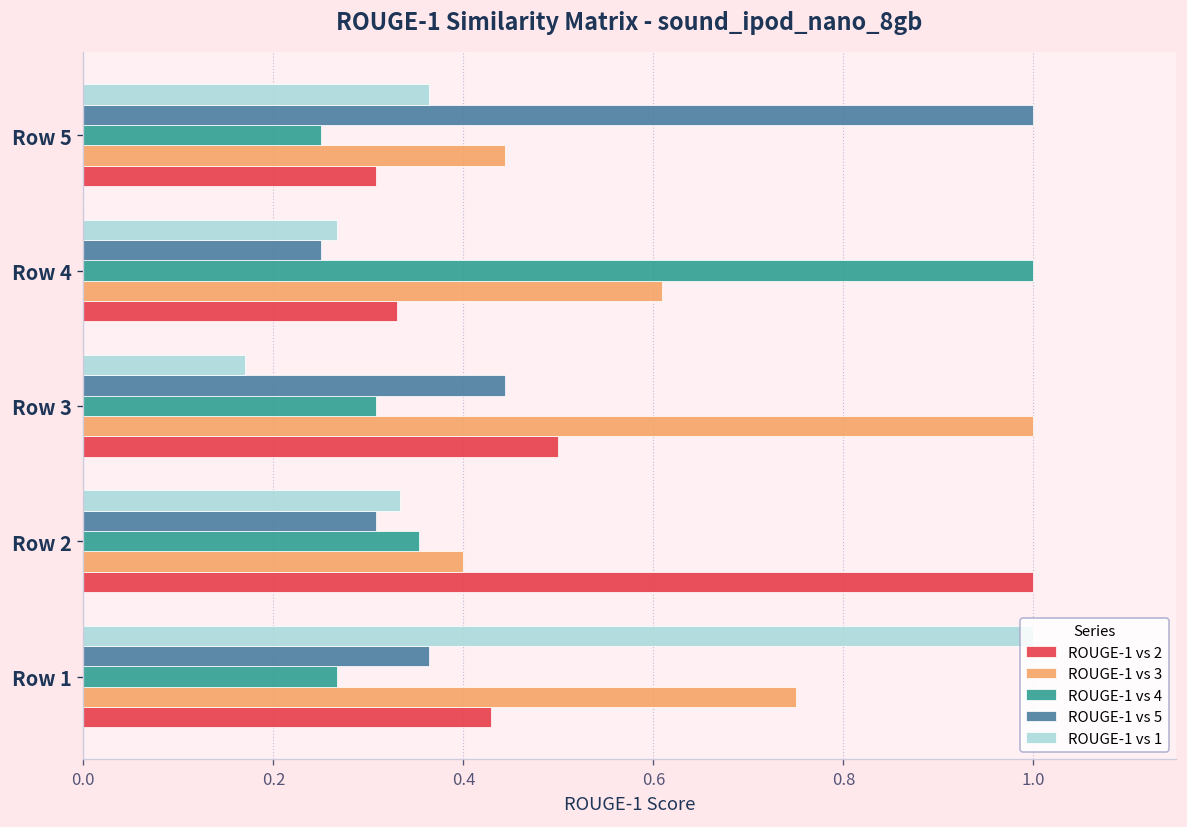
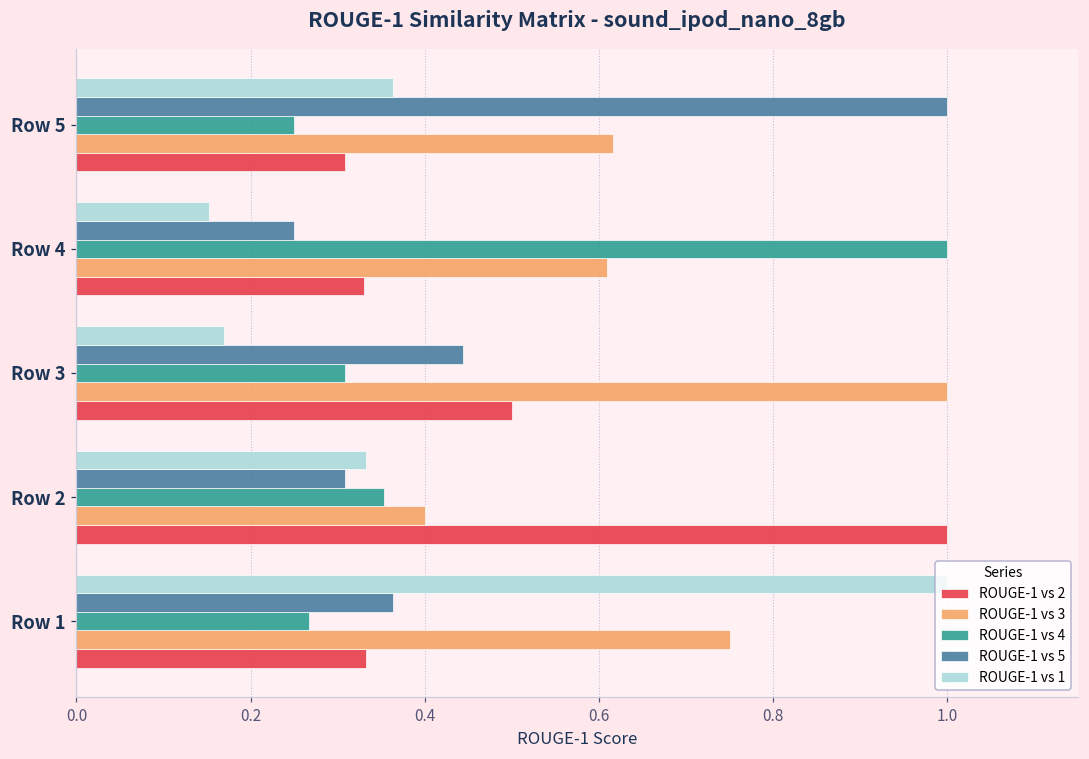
  {
    "ROUGE-1 vs 2": {
      "Row 5": 0.31,
      "Row 4": 0.33,
      "Row 3": 0.50,
      "Row 2": 1.00,
-     "Row 1": 0.43
+     "Row 1": 0.33
    },
    "ROUGE-1 vs 3": {
-     "Row 5": 0.44,
+     "Row 5": 0.62,
      "Row 4": 0.61,
      "Row 3": 1.00,
      "Row 2": 0.40,
      "Row 1": 0.75
    },
    "ROUGE-1 vs 1": {
      "Row 5": 0.36,
-     "Row 4": 0.27,
+     "Row 4": 0.15,
      "Row 3": 0.17,
      "Row 2": 0.33
    }
  }
